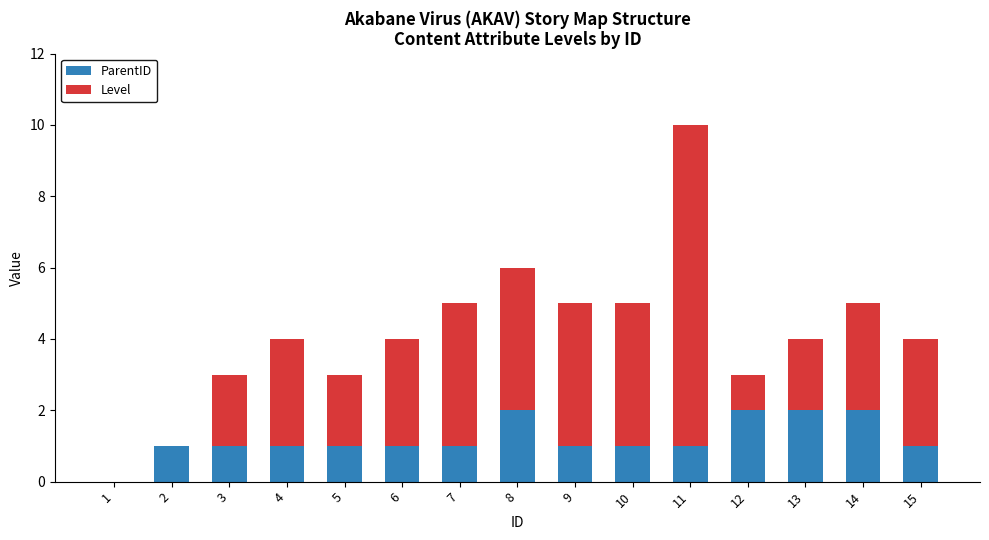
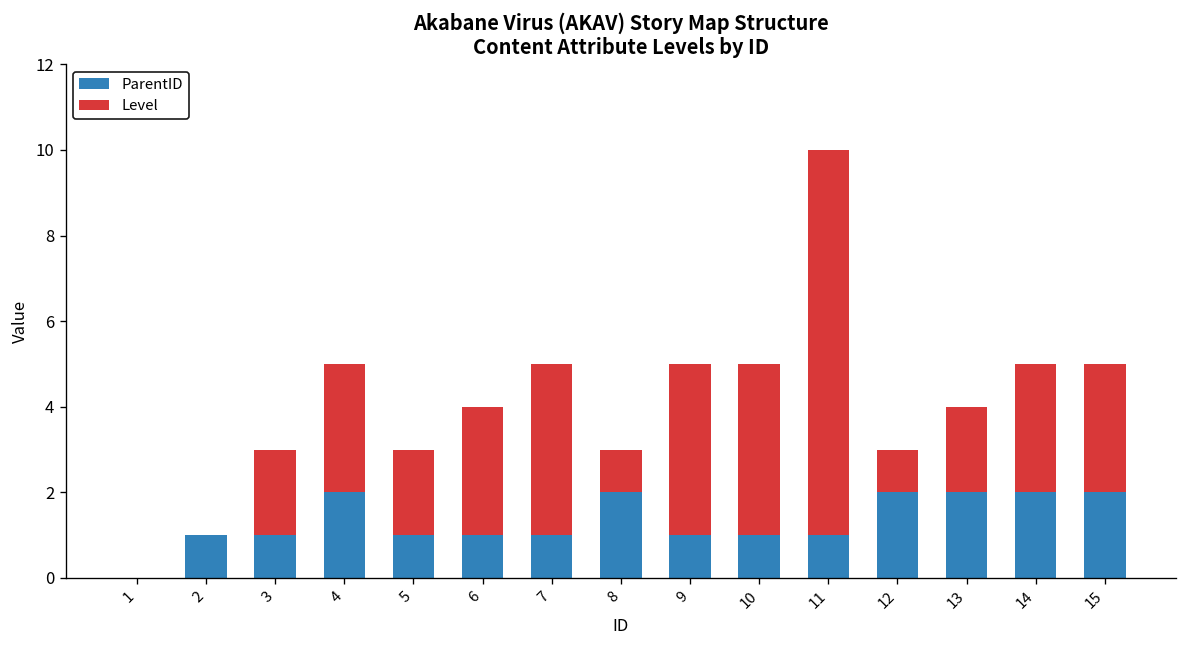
  {
    "ParentID": {
      "1": 0,
      "2": 1,
      "3": 1,
-     "4": 1,
+     "4": 2,
      "5": 1,
      "6": 1,
      "7": 1,
      "8": 2,
      "9": 1,
      "10": 1,
      "11": 1,
      "12": 2,
      "13": 2,
      "14": 2,
-     "15": 1
+     "15": 2
    },
    "Level": {
      "1": 0,
      "2": 0,
      "3": 2,
      "4": 3,
      "5": 2,
      "6": 3,
      "7": 4,
-     "8": 4,
+     "8": 1,
      "9": 4,
      "10": 4,
      "11": 9,
      "12": 1,
      "13": 2,
      "14": 3,
      "15": 3
    }
  }
